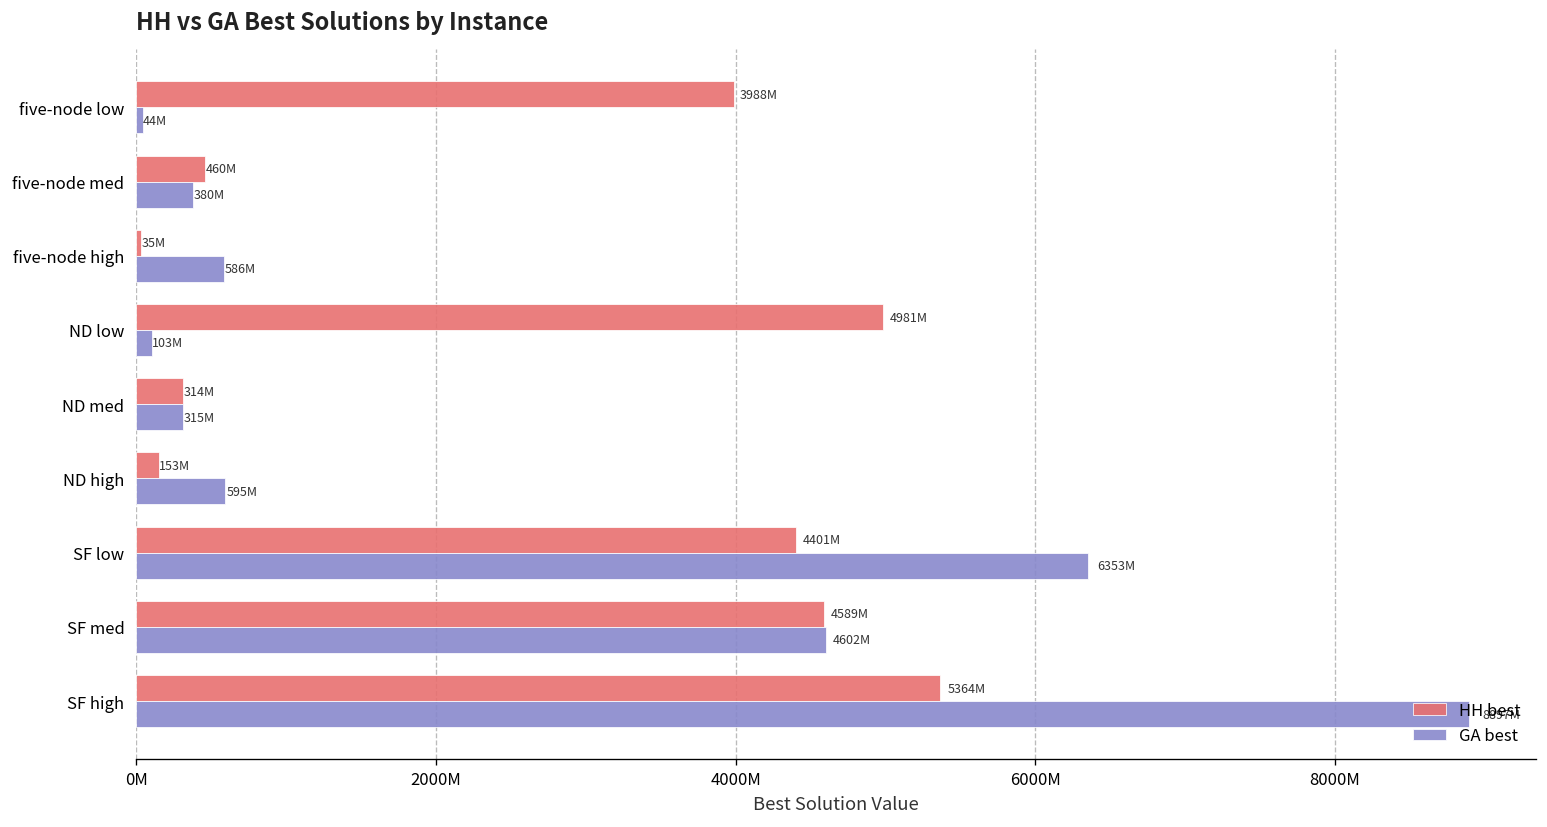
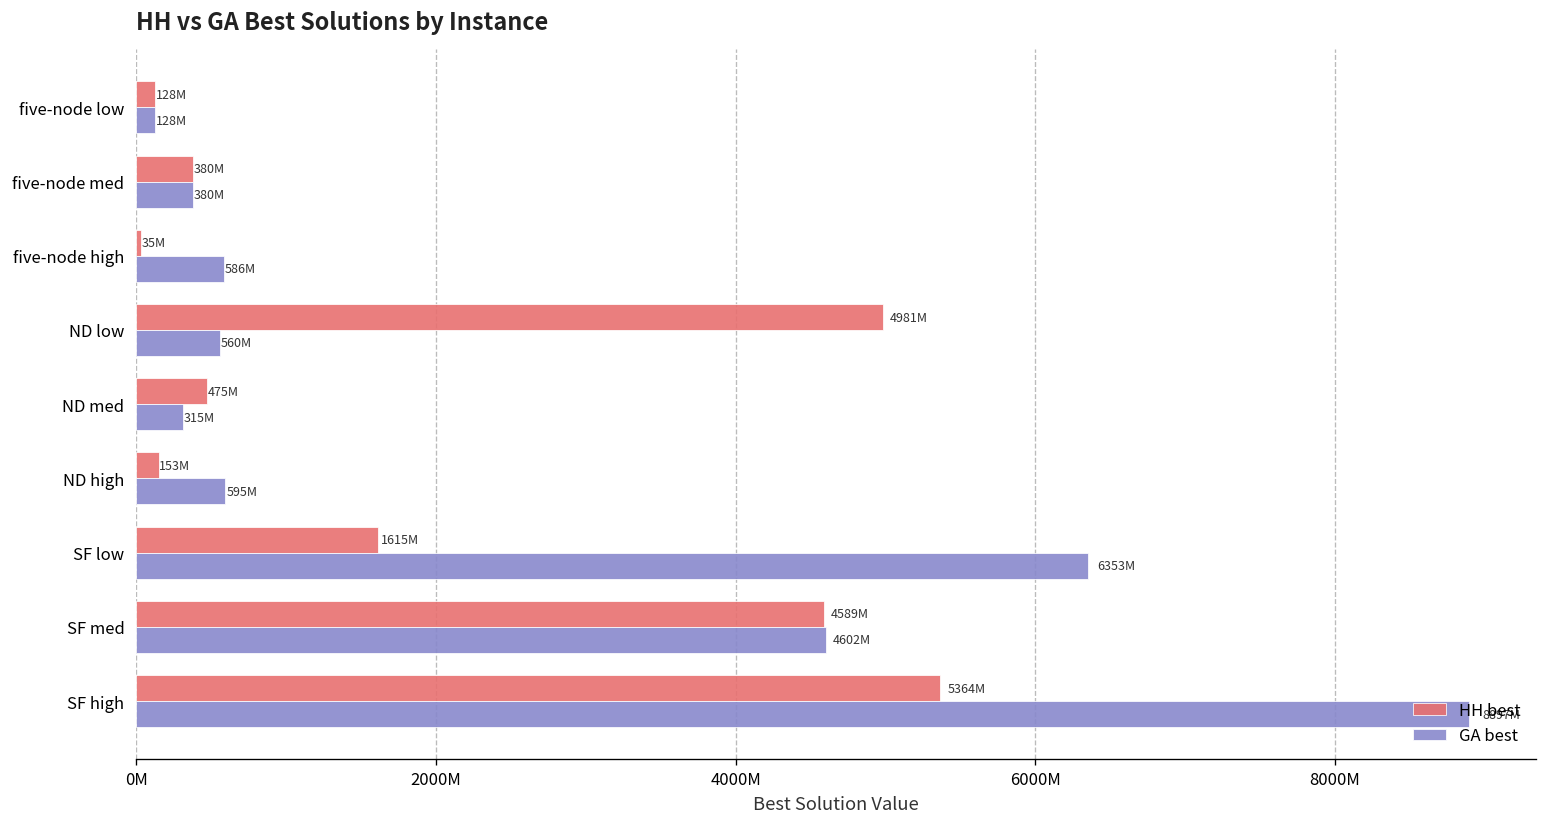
  {
    "HH best": {
-     "five-node low": "3988M",
-     "five-node med": "460M",
+     "five-node low": "128M",
+     "five-node med": "380M",
      "five-node high": "35M",
      "ND low": "4981M",
-     "ND med": "314M",
+     "ND med": "475M",
      "ND high": "153M",
-     "SF low": "4401M",
+     "SF low": "1615M",
      "SF med": "4589M",
      "SF high": "5364M"
    },
    "GA best": {
-     "five-node low": "44M",
+     "five-node low": "128M",
      "five-node med": "380M",
      "five-node high": "586M",
-     "ND low": "103M",
+     "ND low": "560M",
      "ND med": "315M",
      "ND high": "595M",
      "SF low": "6353M",
      "SF med": "4602M",
      "SF high": "8897M"
    }
  }
